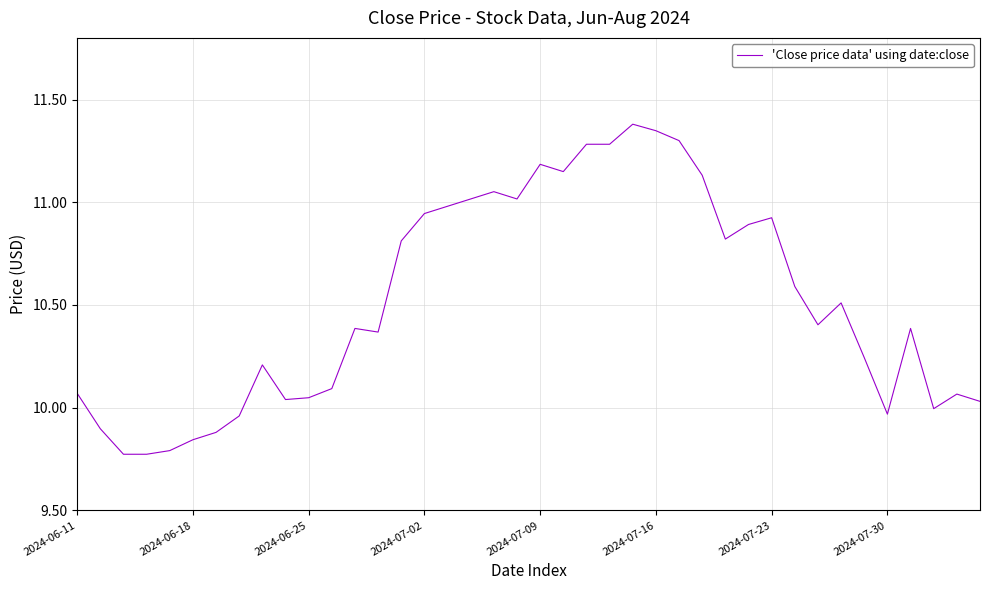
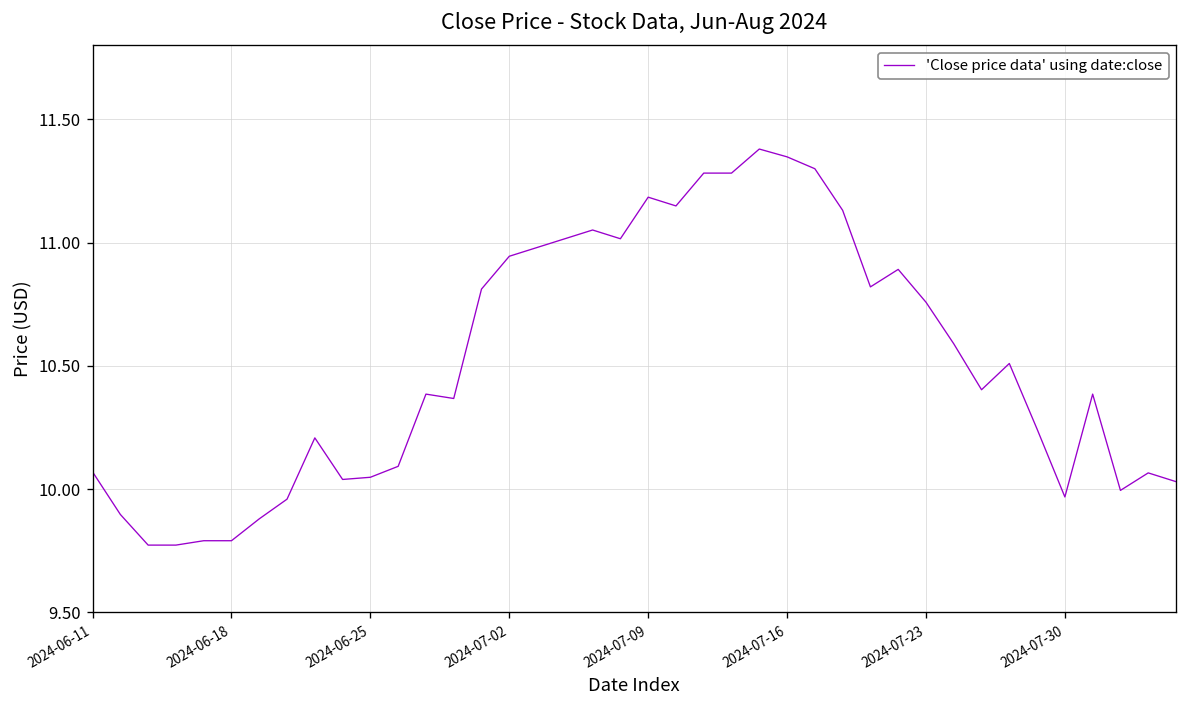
  {
    "2024-06-11": 10.07,
-   "2024-06-18": 9.84,
+   "2024-06-18": 9.79,
    "2024-06-25": 10.05,
    "2024-07-02": 10.94,
    "2024-07-09": 11.18,
    "2024-07-16": 11.35,
-   "2024-07-23": 10.92,
+   "2024-07-23": 10.76,
    "2024-07-30": 9.97
  }
